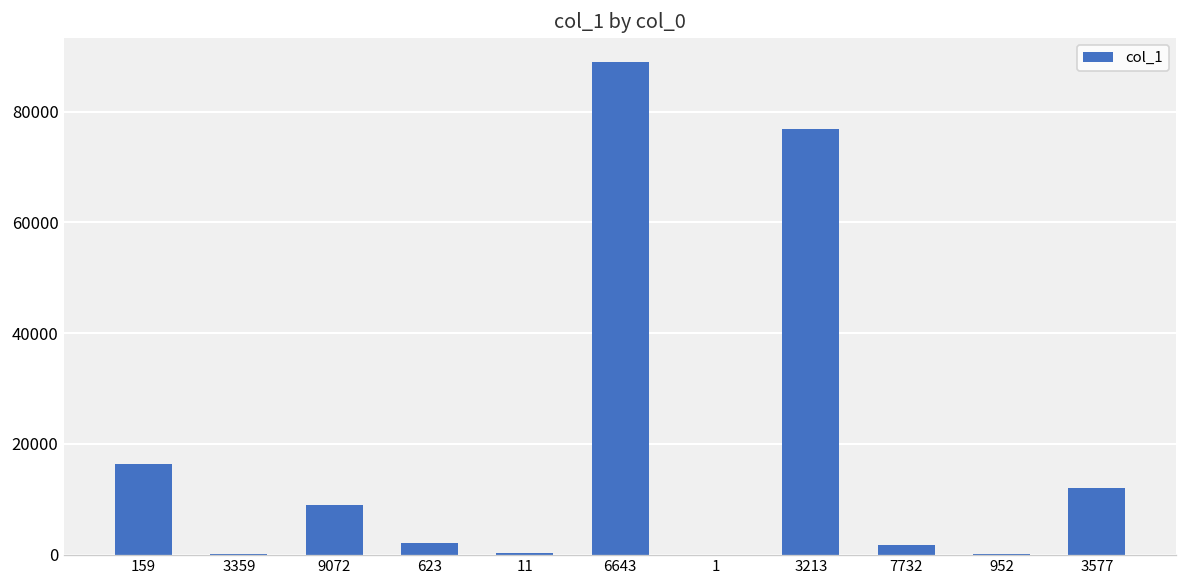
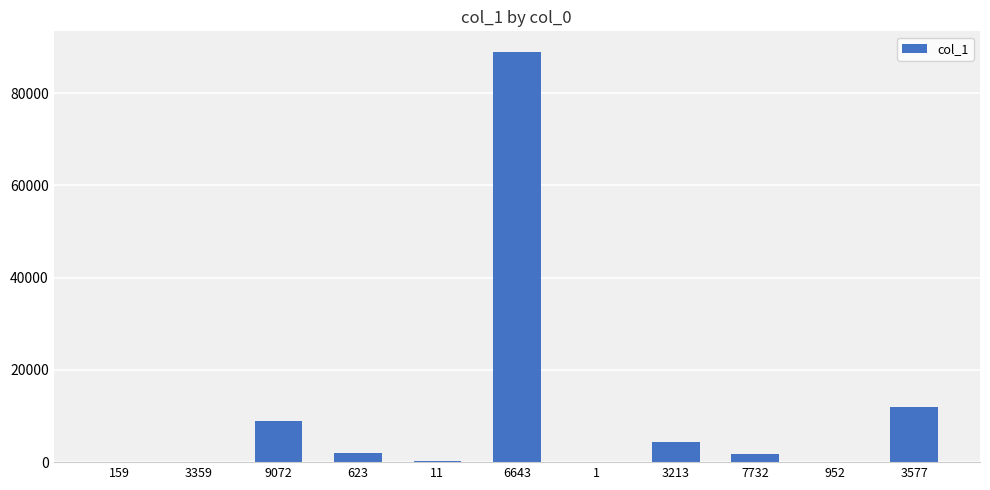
  {
-   "159": 16000,
+   "159": 0,
    "9072": 9000,
    "623": 2000,
    "6643": 89000,
-   "3213": 77000,
+   "3213": 4000,
    "7732": 2000,
    "3577": 12000
  }
